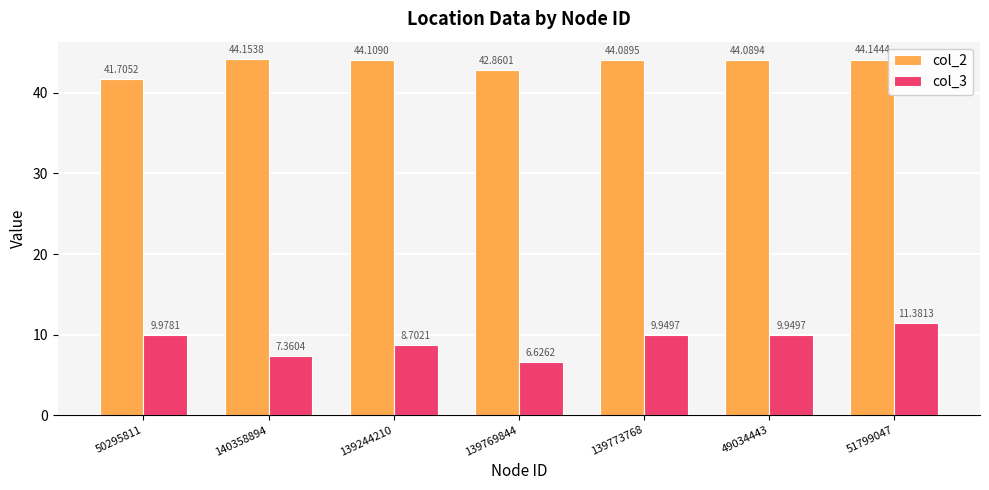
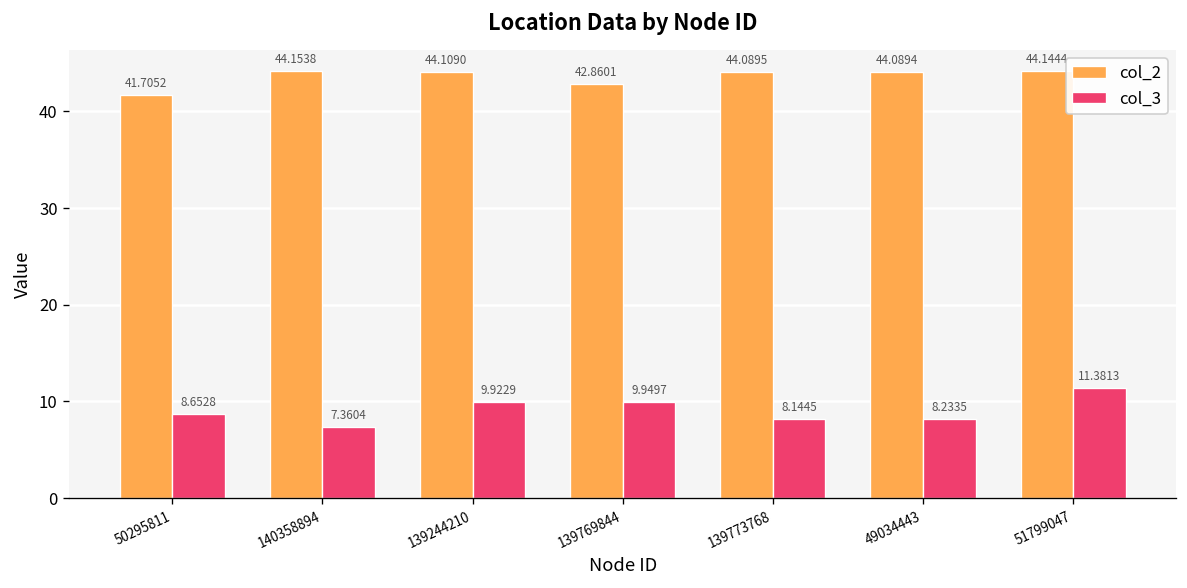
  {
    "col_2": {
      "50295811": 41.7052,
      "140358894": 44.1538,
      "139244210": 44.1090,
      "139769844": 42.8601,
      "139773768": 44.0895,
      "49034443": 44.0894
    },
    "col_3": {
-     "50295811": 9.9781,
+     "50295811": 8.6528,
      "140358894": 7.3604,
-     "139244210": 8.7021,
-     "139769844": 6.6262,
-     "139773768": 9.9497,
-     "49034443": 9.9497,
+     "139244210": 9.9229,
+     "139769844": 9.9497,
+     "139773768": 8.1445,
+     "49034443": 8.2335,
      "51799047": 11.3813
    }
  }
